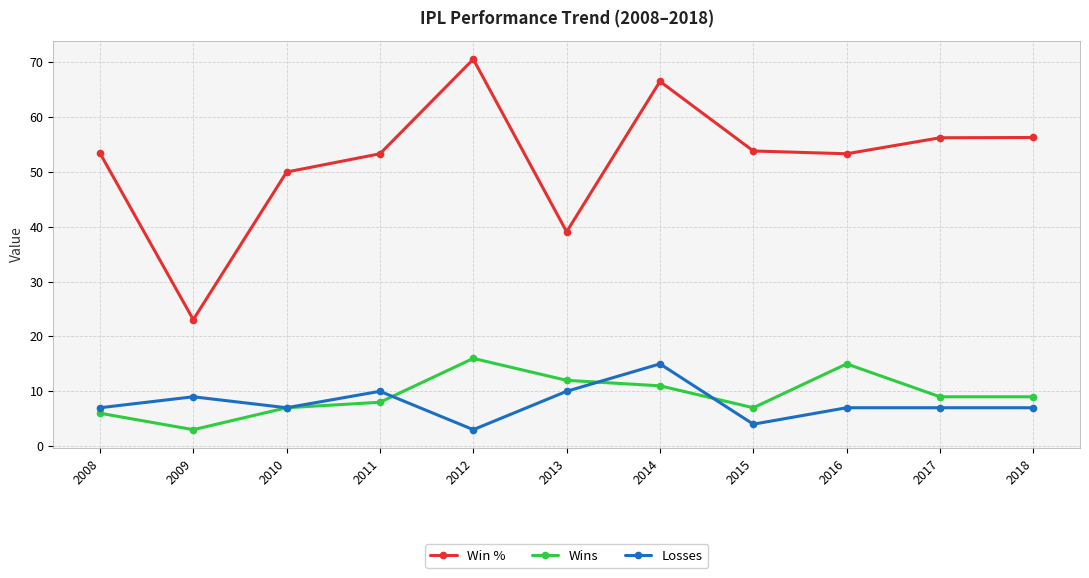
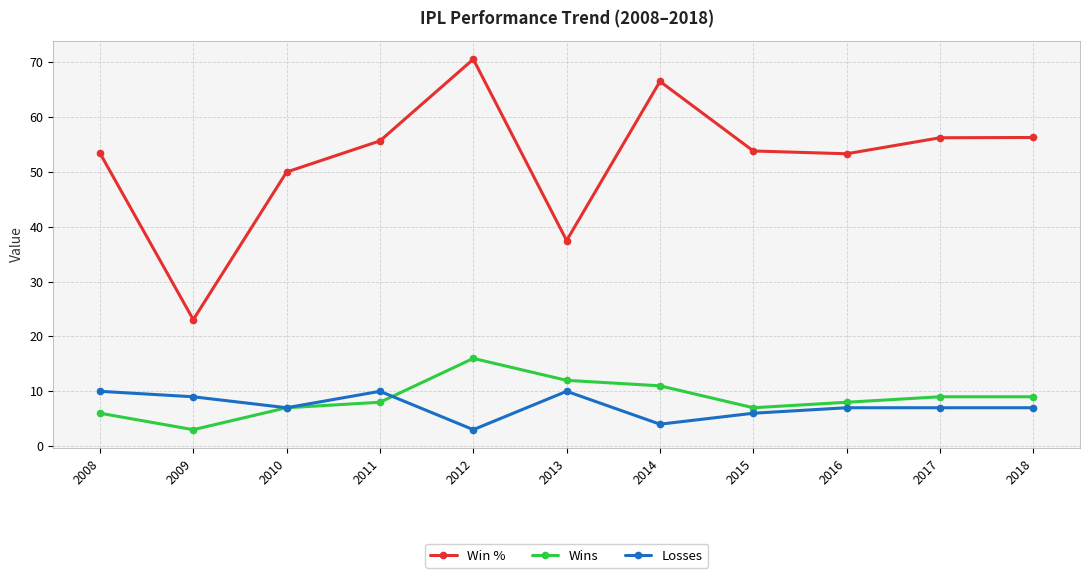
  {
    "Win %": {
      "2008": 53,
      "2009": 23,
      "2010": 50,
-     "2011": 53,
+     "2011": 56,
      "2012": 71,
-     "2013": 39,
+     "2013": 38,
      "2014": 67,
      "2015": 54,
      "2016": 53,
      "2017": 56,
      "2018": 56
    },
    "Wins": {
      "2008": 6,
      "2009": 3,
      "2011": 8,
      "2012": 16,
      "2013": 12,
      "2014": 11,
      "2015": 7,
-     "2016": 15,
+     "2016": 8,
      "2017": 9,
      "2018": 9
    },
    "Losses": {
-     "2008": 7,
+     "2008": 10,
      "2009": 9,
      "2011": 10,
      "2012": 3,
      "2013": 10,
-     "2014": 15,
-     "2015": 4,
+     "2014": 4,
+     "2015": 6,
      "2016": 7,
      "2017": 7,
      "2018": 7
    }
  }
